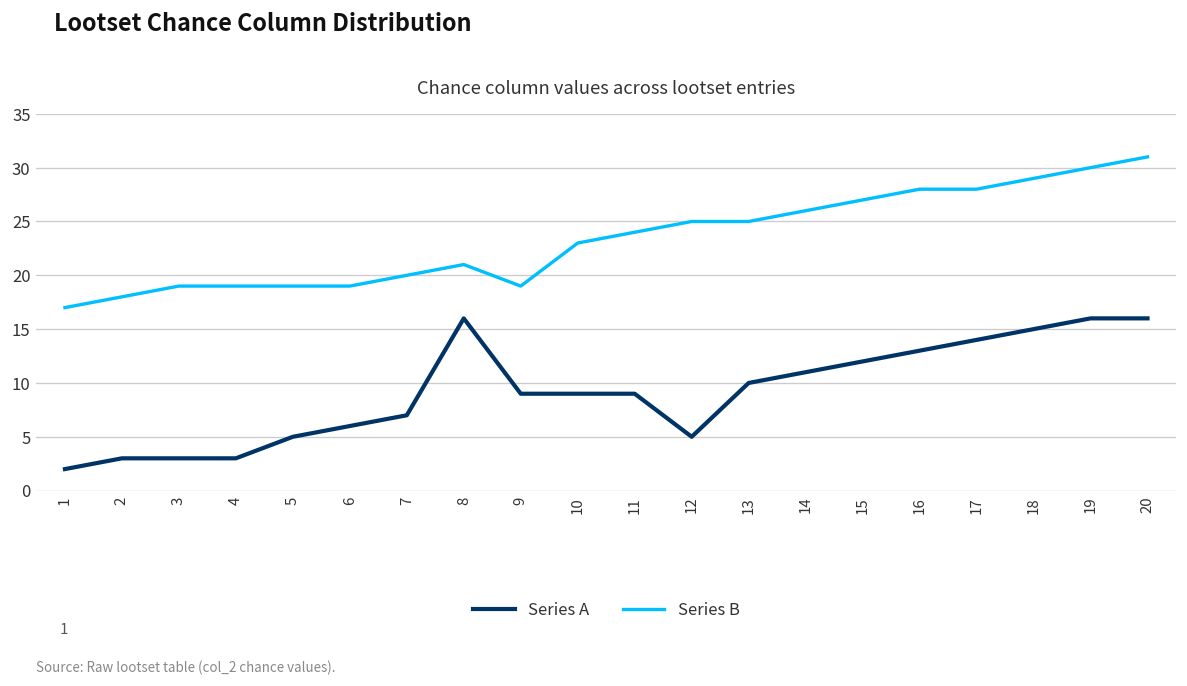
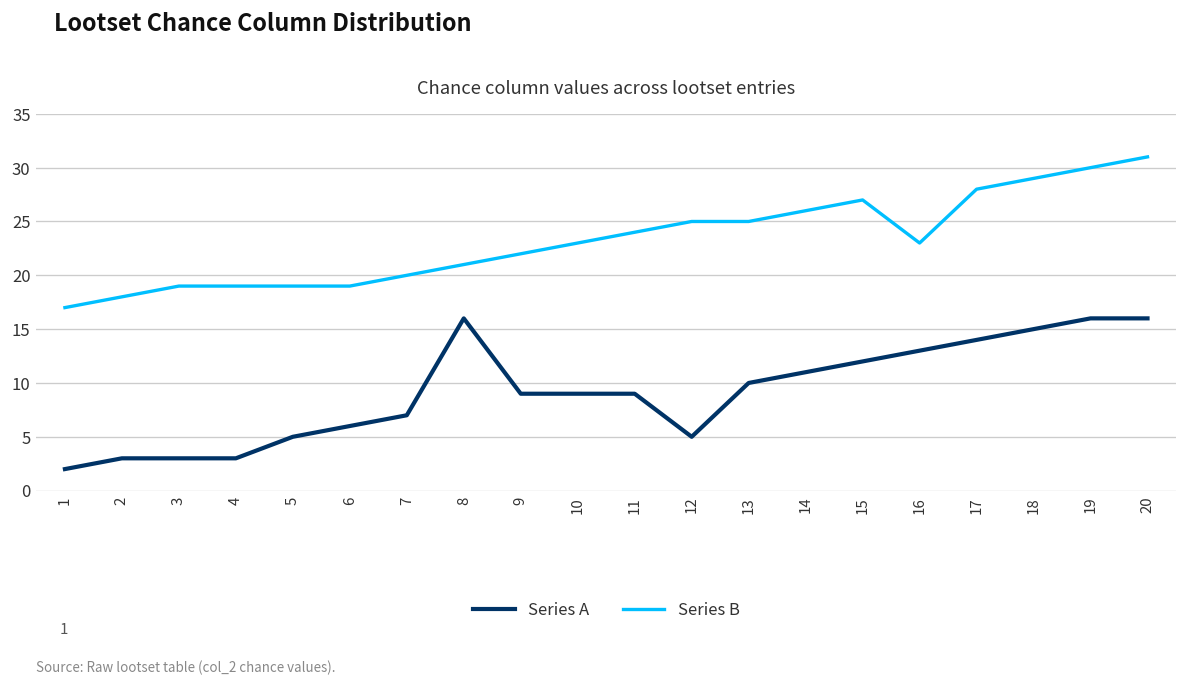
  {
    "Series A": {
      "1": 2,
      "2": 3,
      "3": 3,
      "4": 3,
      "5": 5,
      "6": 6,
      "7": 7,
      "8": 16,
      "9": 9,
      "10": 9,
      "11": 9,
      "12": 5,
      "13": 10,
      "14": 11,
      "15": 12,
      "16": 13,
      "17": 14,
      "18": 15,
      "19": 16,
      "20": 16
    },
    "Series B": {
      "1": 17,
      "2": 18,
      "3": 19,
      "4": 19,
      "5": 19,
      "6": 19,
      "7": 20,
      "8": 21,
-     "9": 19,
+     "9": 22,
      "10": 23,
      "11": 24,
      "12": 25,
      "13": 25,
      "14": 26,
      "15": 27,
-     "16": 28,
+     "16": 23,
      "17": 28,
      "18": 29,
      "19": 30,
      "20": 31
    }
  }
